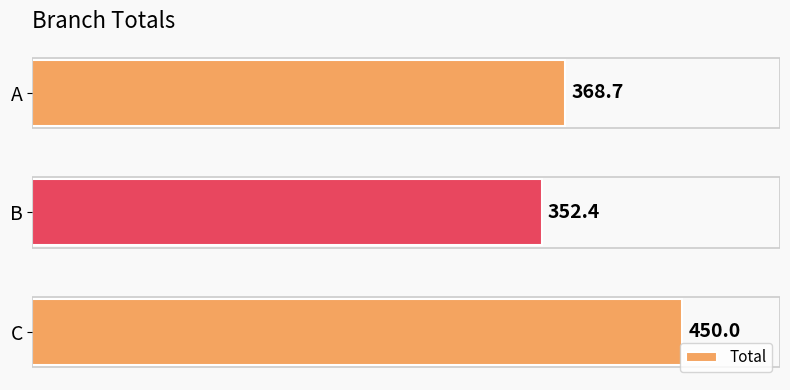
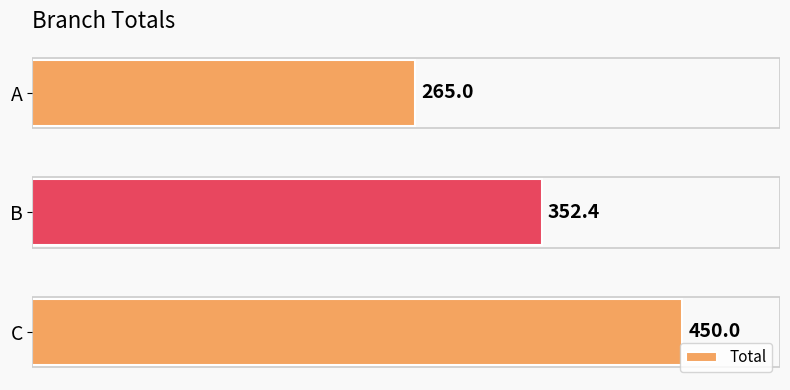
  {
-   "A": 368.7,
+   "A": 265.0,
    "B": 352.4,
    "C": 450.0
  }
